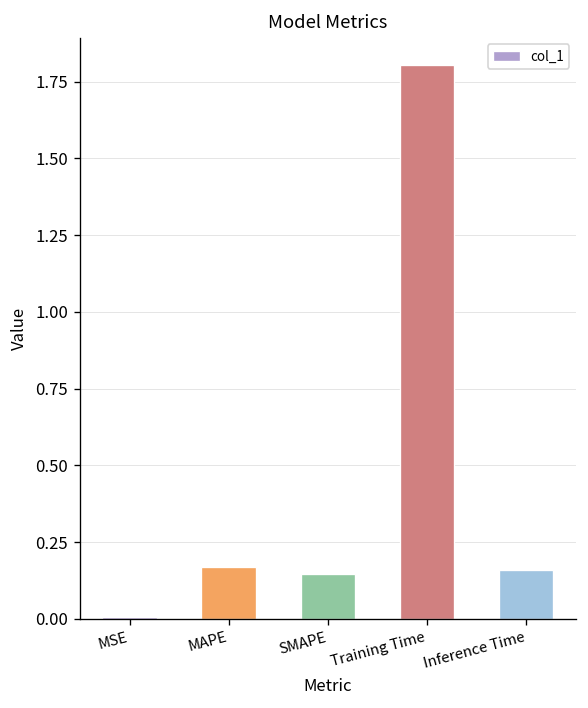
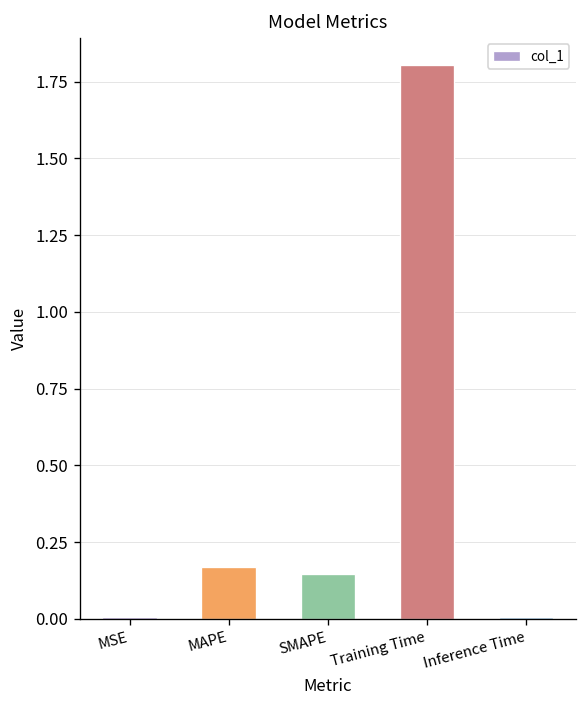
  {
    "MAPE": 0.17,
    "SMAPE": 0.14,
    "Training Time": 1.80,
-   "Inference Time": 0.16
+   "Inference Time": 0.01
  }
